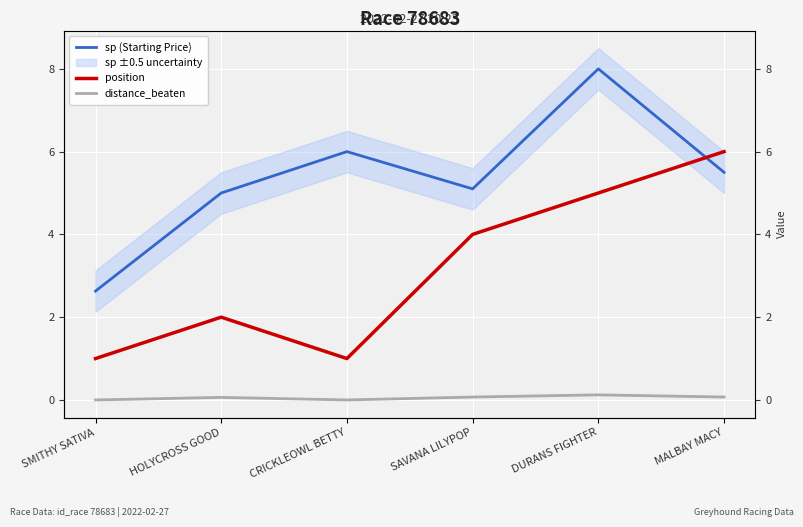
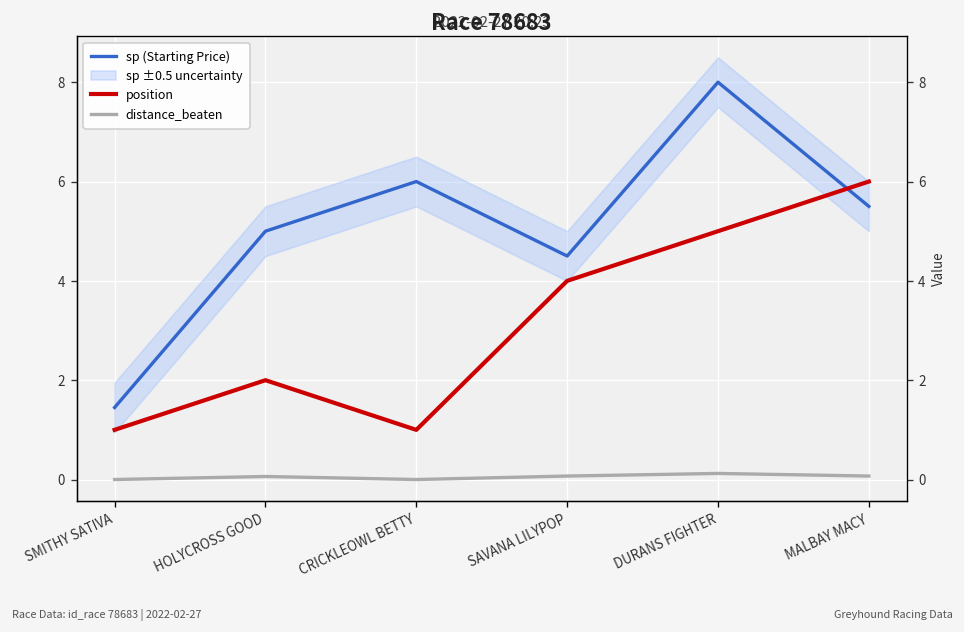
  {
    "sp (Starting Price)": {
-     "SMITHY SATIVA": 2.6,
+     "SMITHY SATIVA": 1.5,
      "HOLYCROSS GOOD": 5.0,
      "CRICKLEOWL BETTY": 6.0,
-     "SAVANA LILYPOP": 5.1,
+     "SAVANA LILYPOP": 4.5,
      "DURANS FIGHTER": 8.0,
      "MALBAY MACY": 5.5
    },
    "position": {
      "SMITHY SATIVA": 1.0,
      "HOLYCROSS GOOD": 2.0,
      "CRICKLEOWL BETTY": 1.0,
      "SAVANA LILYPOP": 4.0,
      "DURANS FIGHTER": 5.0
    },
    "distance_beaten": {
      "SMITHY SATIVA": 0.0,
      "HOLYCROSS GOOD": 0.1,
      "CRICKLEOWL BETTY": 0.0,
      "SAVANA LILYPOP": 0.1,
      "DURANS FIGHTER": 0.1,
      "MALBAY MACY": 0.1
    }
  }
